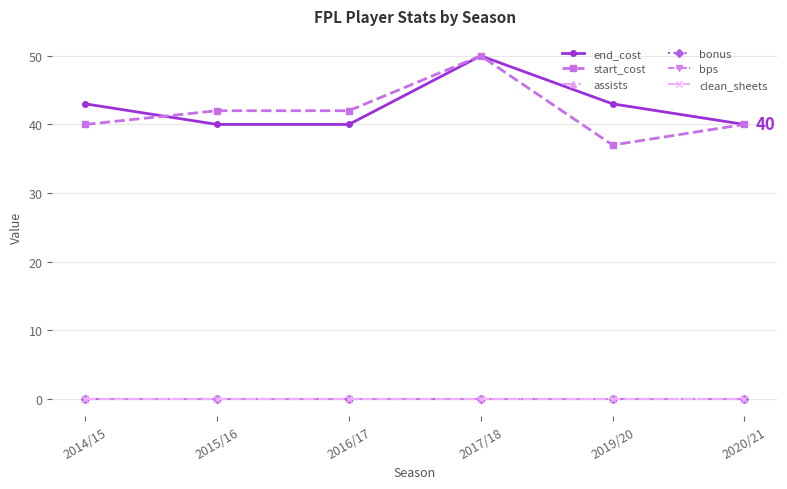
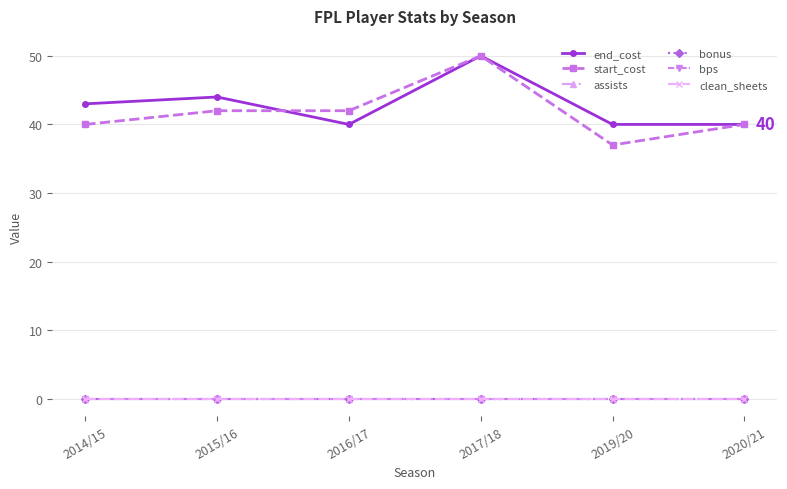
  {
    "end_cost": {
      "2014/15": 43,
-     "2015/16": 40,
+     "2015/16": 44,
      "2016/17": 40,
-     "2019/20": 43
+     "2019/20": 40
    },
    "start_cost": {
      "2014/15": 40,
      "2015/16": 42,
      "2016/17": 42,
      "2019/20": 37
    },
    "clean_sheets": {
      "2014/15": 0,
      "2015/16": 0,
      "2016/17": 0,
      "2017/18": 0,
      "2019/20": 0,
      "2020/21": 0
    }
  }
